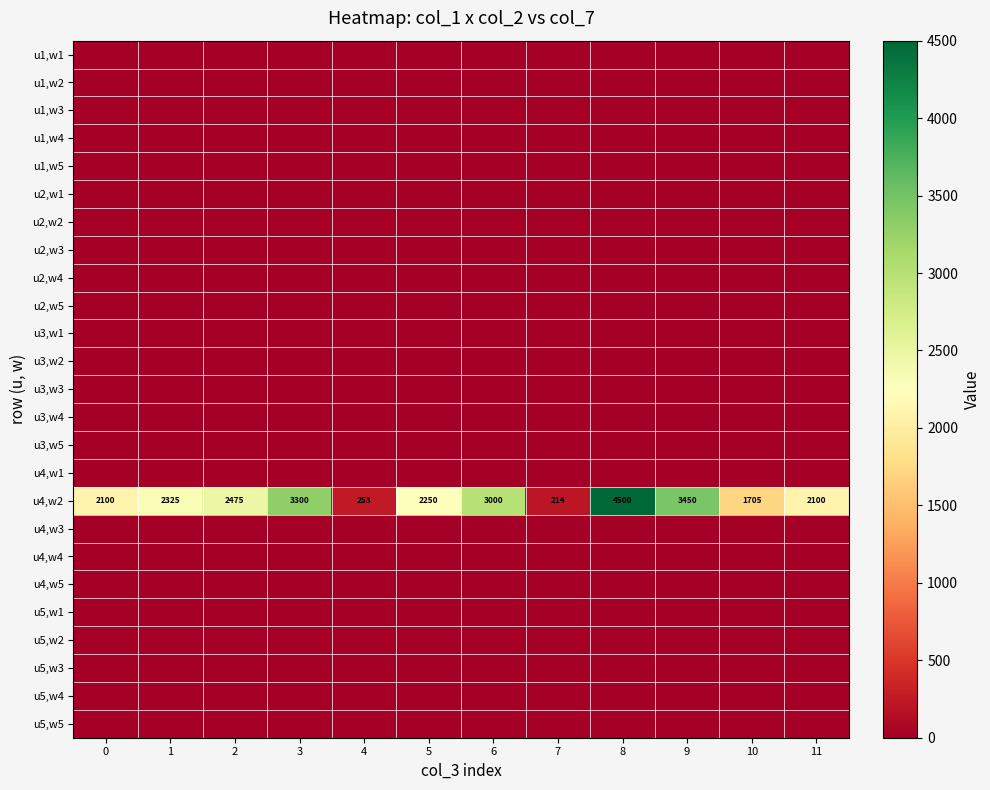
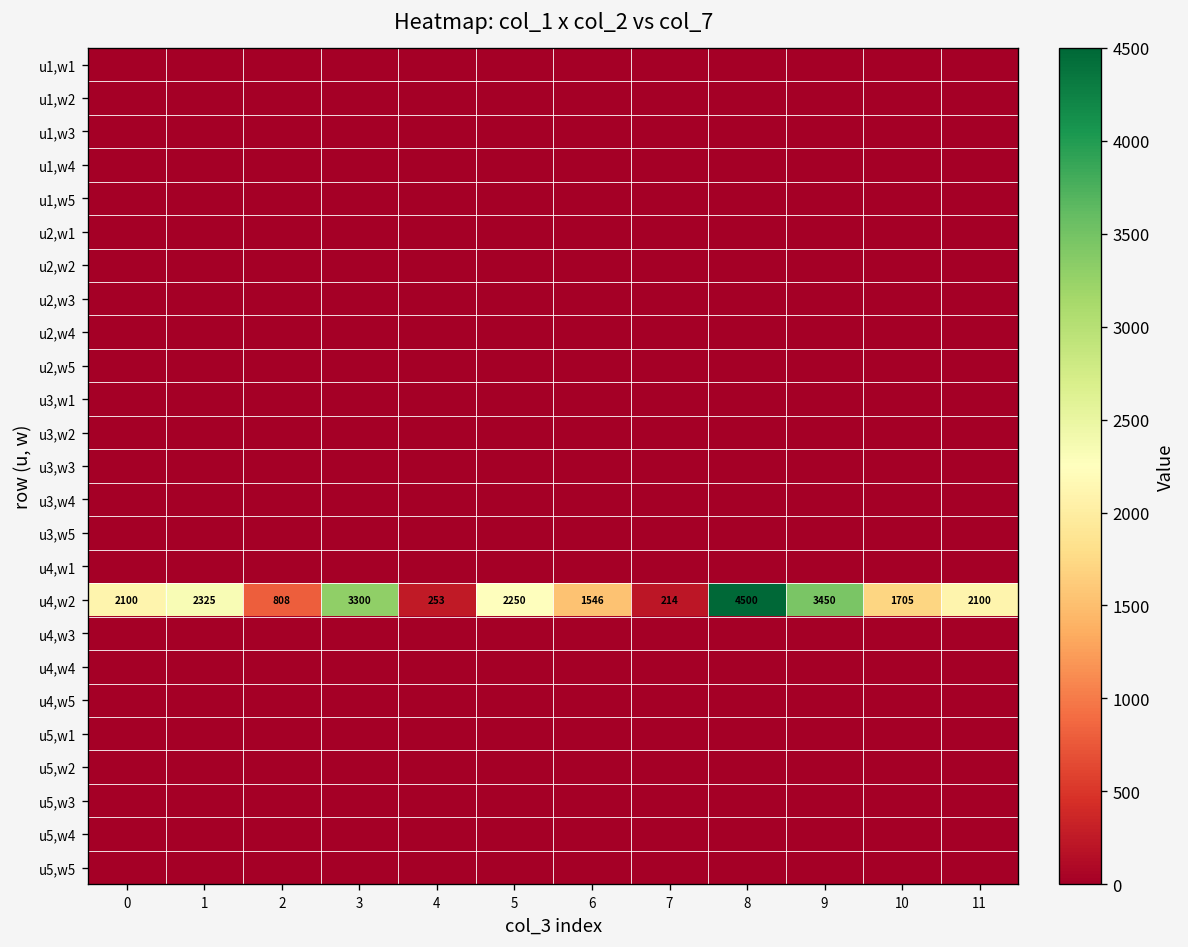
  {
    "u4,w2": {
      "0": 2100,
      "1": 2325,
-     "2": 2475,
+     "2": 808,
      "3": 3300,
      "4": 253,
      "5": 2250,
-     "6": 3000,
+     "6": 1546,
      "7": 214,
      "8": 4500,
      "9": 3450,
      "10": 1705,
      "11": 2100
    }
  }
